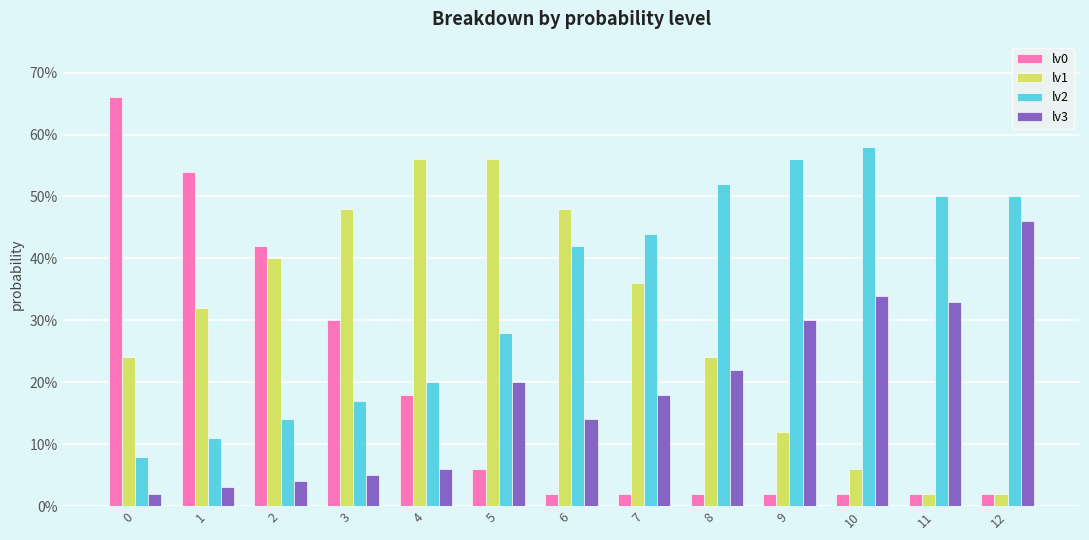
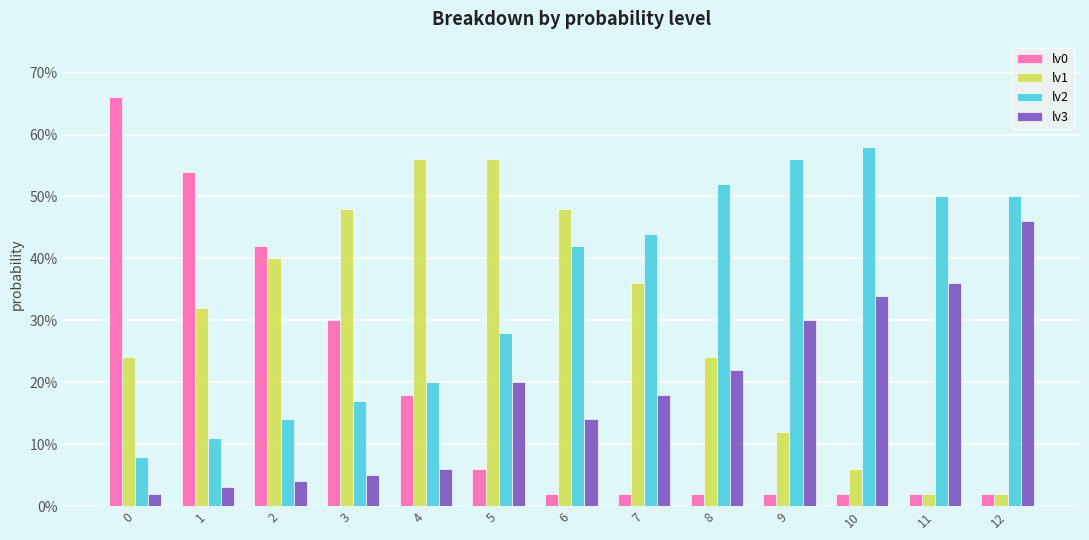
  {
    "lv0": {
      "0": "66%",
      "1": "54%",
      "2": "42%",
      "3": "30%",
      "4": "18%",
      "5": "6%",
      "6": "2%",
      "7": "2%",
      "8": "2%",
      "9": "2%",
      "10": "2%",
      "11": "2%",
      "12": "2%"
    },
    "lv1": {
      "0": "24%",
      "1": "32%",
      "2": "40%",
      "3": "48%",
      "4": "56%",
      "5": "56%",
      "6": "48%",
      "7": "36%",
      "8": "24%",
      "9": "12%",
      "10": "6%",
      "11": "2%",
      "12": "2%"
    },
    "lv2": {
      "0": "8%",
      "1": "11%",
      "2": "14%",
      "3": "17%",
      "4": "20%",
      "5": "28%",
      "6": "42%",
      "7": "44%",
      "8": "52%",
      "9": "56%",
      "10": "58%",
      "11": "50%",
      "12": "50%"
    },
    "lv3": {
      "0": "2%",
      "1": "3%",
      "2": "4%",
      "3": "5%",
      "4": "6%",
      "5": "20%",
      "6": "14%",
      "7": "18%",
      "8": "22%",
      "9": "30%",
      "10": "34%",
-     "11": "33%",
+     "11": "36%",
      "12": "46%"
    }
  }
